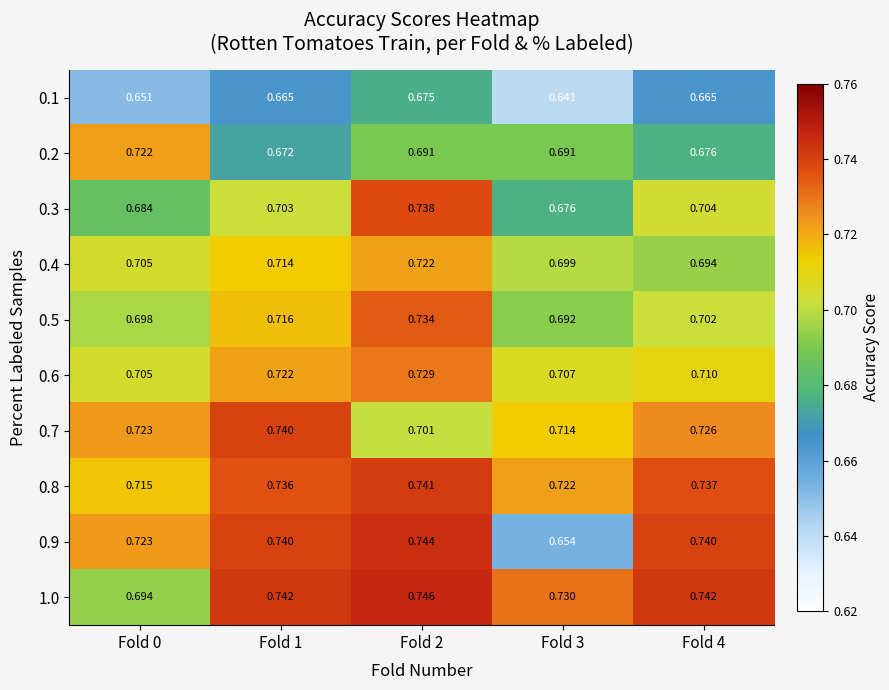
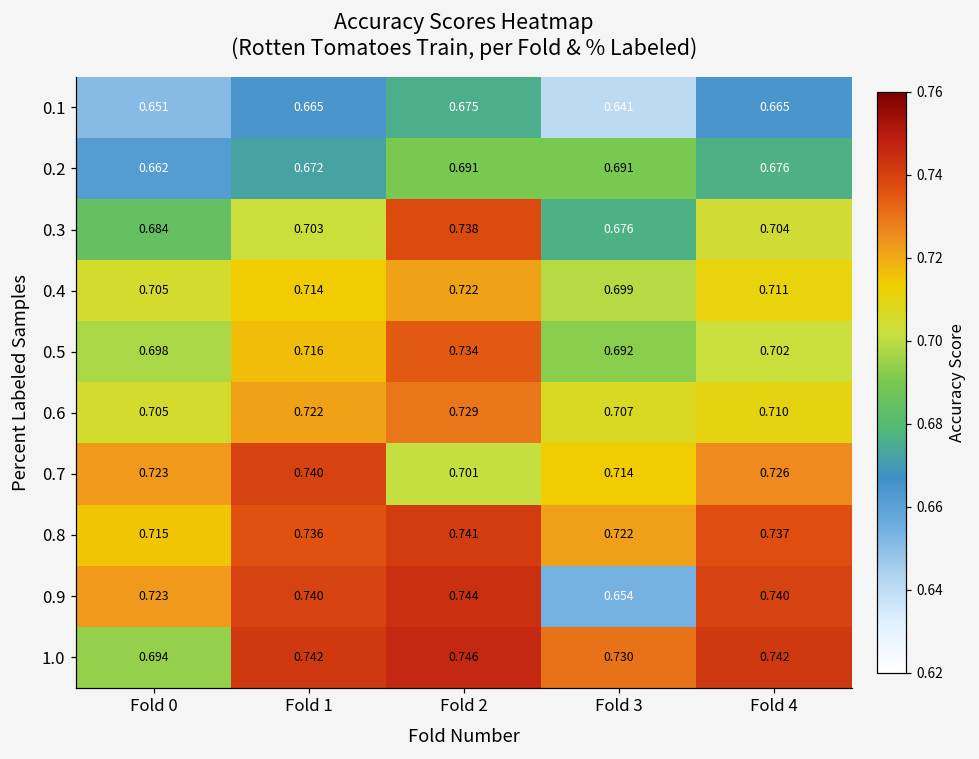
  {
    "0.1": {
      "Fold 0": 0.651,
      "Fold 1": 0.665,
      "Fold 2": 0.675,
      "Fold 3": 0.641,
      "Fold 4": 0.665
    },
    "0.2": {
-     "Fold 0": 0.722,
+     "Fold 0": 0.662,
      "Fold 1": 0.672,
      "Fold 2": 0.691,
      "Fold 3": 0.691,
      "Fold 4": 0.676
    },
    "0.3": {
      "Fold 0": 0.684,
      "Fold 1": 0.703,
      "Fold 2": 0.738,
      "Fold 3": 0.676,
      "Fold 4": 0.704
    },
    "0.4": {
      "Fold 0": 0.705,
      "Fold 1": 0.714,
      "Fold 2": 0.722,
      "Fold 3": 0.699,
-     "Fold 4": 0.694
+     "Fold 4": 0.711
    },
    "0.5": {
      "Fold 0": 0.698,
      "Fold 1": 0.716,
      "Fold 2": 0.734,
      "Fold 3": 0.692,
      "Fold 4": 0.702
    },
    "0.6": {
      "Fold 0": 0.705,
      "Fold 1": 0.722,
      "Fold 2": 0.729,
      "Fold 3": 0.707,
      "Fold 4": 0.710
    },
    "0.7": {
      "Fold 0": 0.723,
      "Fold 1": 0.740,
      "Fold 2": 0.701,
      "Fold 3": 0.714,
      "Fold 4": 0.726
    },
    "0.8": {
      "Fold 0": 0.715,
      "Fold 1": 0.736,
      "Fold 2": 0.741,
      "Fold 3": 0.722,
      "Fold 4": 0.737
    },
    "0.9": {
      "Fold 0": 0.723,
      "Fold 1": 0.740,
      "Fold 2": 0.744,
      "Fold 3": 0.654,
      "Fold 4": 0.740
    },
    "1.0": {
      "Fold 0": 0.694,
      "Fold 1": 0.742,
      "Fold 2": 0.746,
      "Fold 3": 0.730,
      "Fold 4": 0.742
    }
  }
